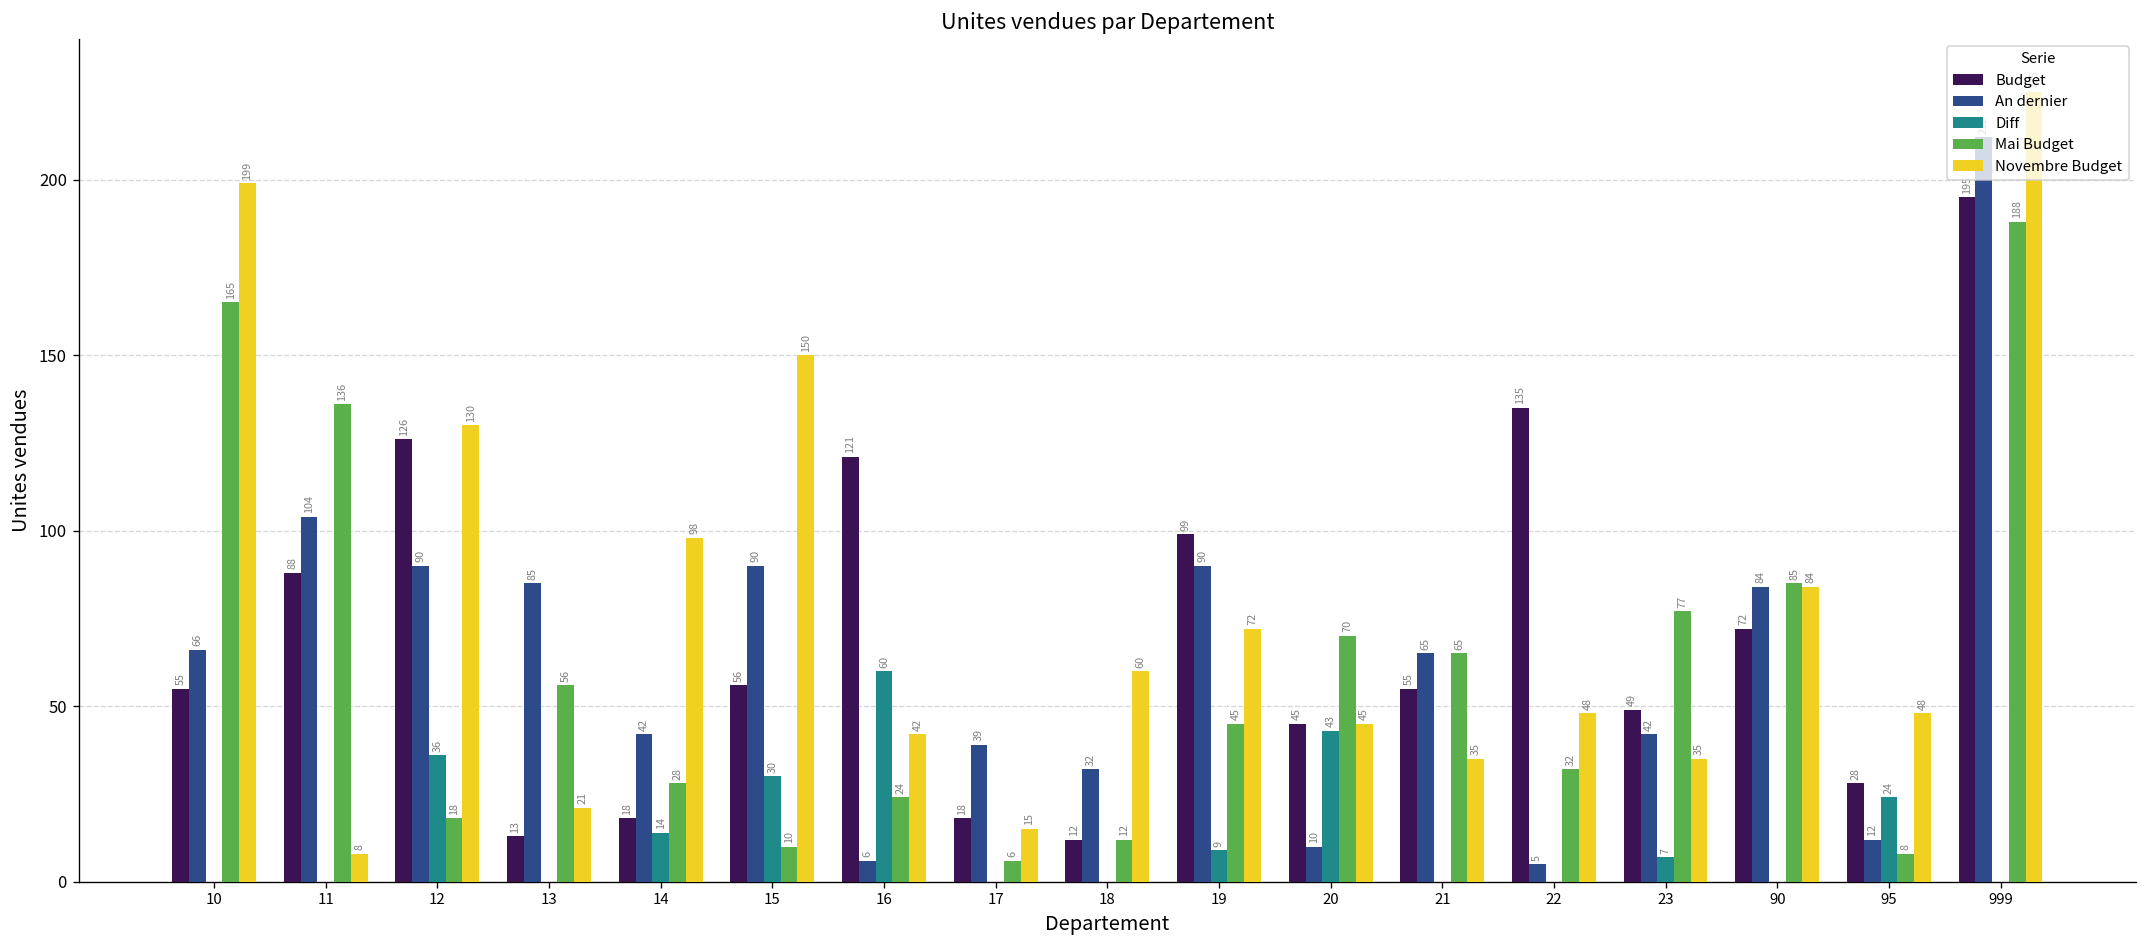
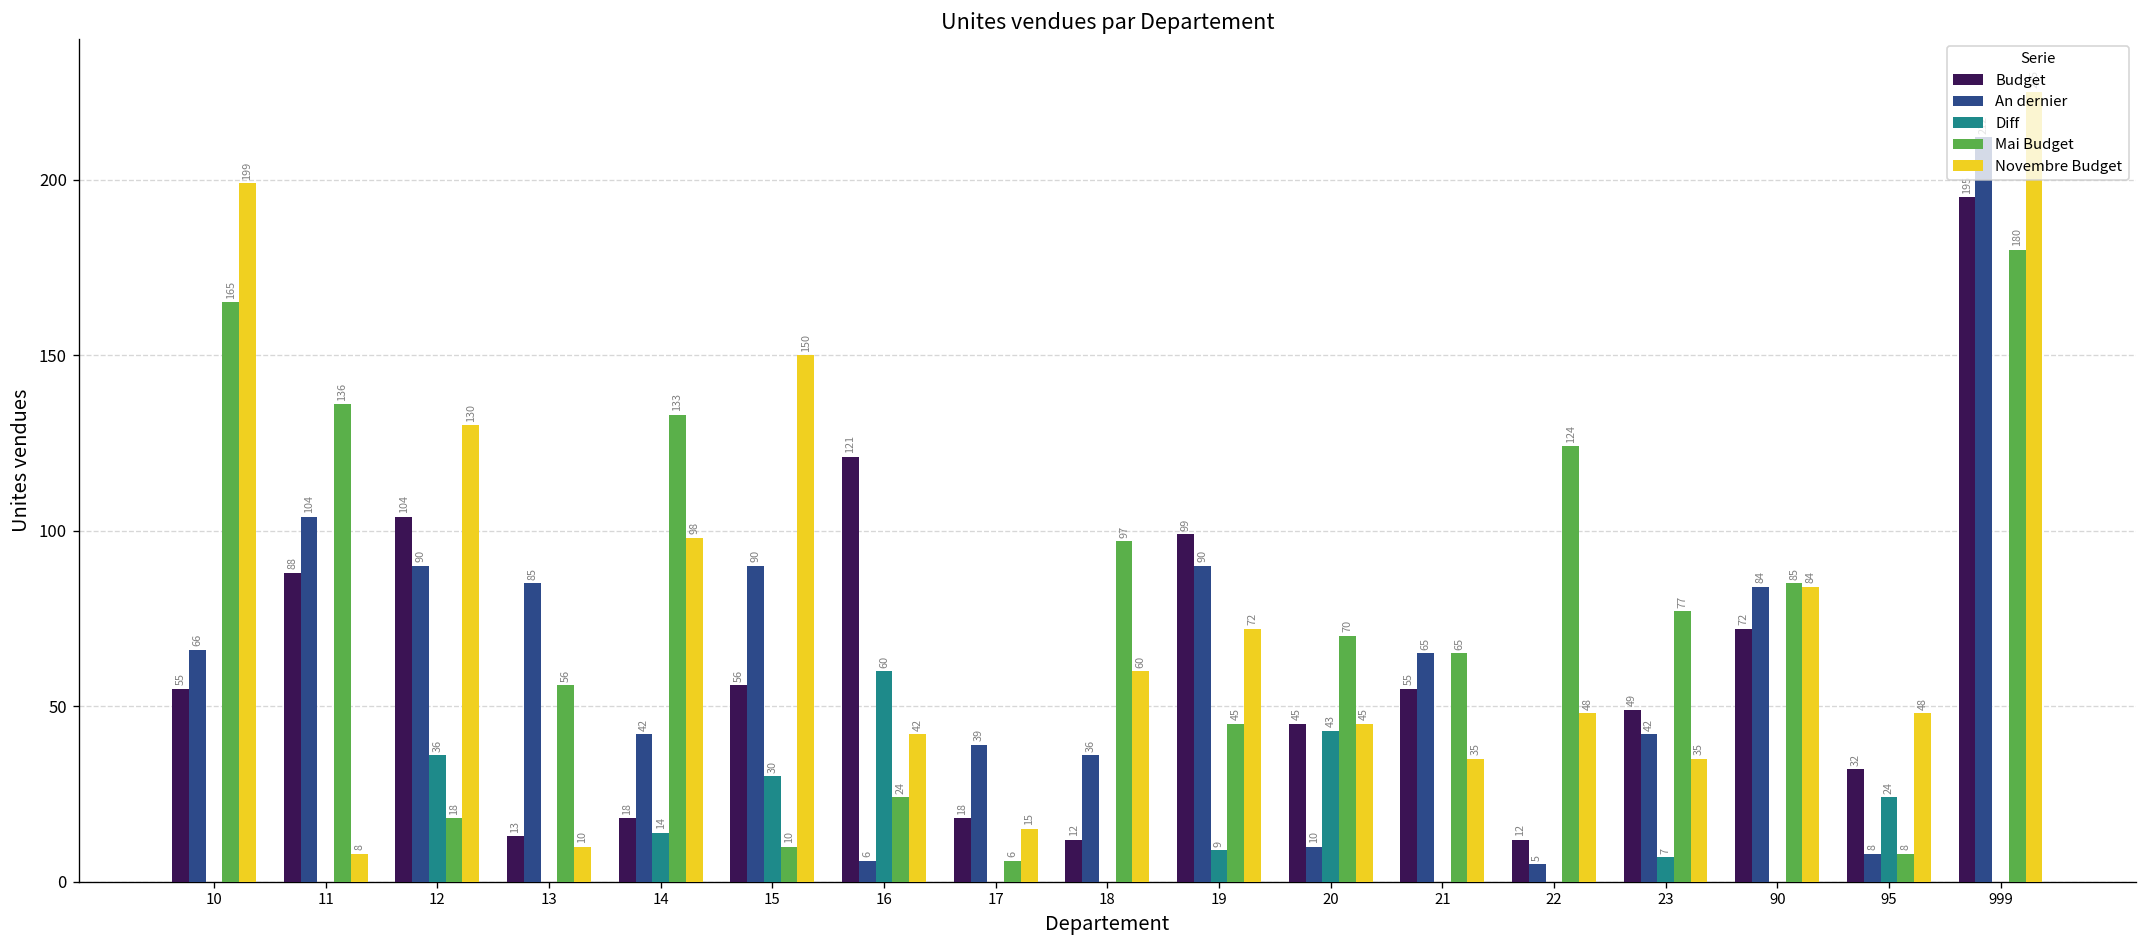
  {
    "Budget": {
      "10": 55,
      "11": 88,
-     "12": 126,
+     "12": 104,
      "13": 13,
      "14": 18,
      "15": 56,
      "16": 121,
      "17": 18,
      "18": 12,
      "19": 99,
      "20": 45,
      "21": 55,
-     "22": 135,
+     "22": 12,
      "23": 49,
      "90": 72,
-     "95": 28
+     "95": 32
    },
    "An dernier": {
      "10": 66,
      "11": 104,
      "12": 90,
      "13": 85,
      "14": 42,
      "15": 90,
      "16": 6,
      "17": 39,
-     "18": 32,
+     "18": 36,
      "19": 90,
      "20": 10,
      "21": 65,
      "22": 5,
      "23": 42,
      "90": 84,
-     "95": 12
+     "95": 8
    },
    "Diff": {
      "12": 36,
      "14": 14,
      "15": 30,
      "16": 60,
      "19": 9,
      "20": 43,
      "23": 7,
      "95": 24
    },
    "Mai Budget": {
      "10": 165,
      "11": 136,
      "12": 18,
      "13": 56,
-     "14": 28,
+     "14": 133,
      "15": 10,
      "16": 24,
      "17": 6,
-     "18": 12,
+     "18": 97,
      "19": 45,
      "20": 70,
      "21": 65,
-     "22": 32,
+     "22": 124,
      "23": 77,
      "90": 85,
      "95": 8,
-     "999": 188
+     "999": 180
    },
    "Novembre Budget": {
      "10": 199,
      "11": 8,
      "12": 130,
-     "13": 21,
+     "13": 10,
      "14": 98,
      "15": 150,
      "16": 42,
      "17": 15,
      "18": 60,
      "19": 72,
      "20": 45,
      "21": 35,
      "22": 48,
      "23": 35,
      "90": 84,
      "95": 48
    }
  }
